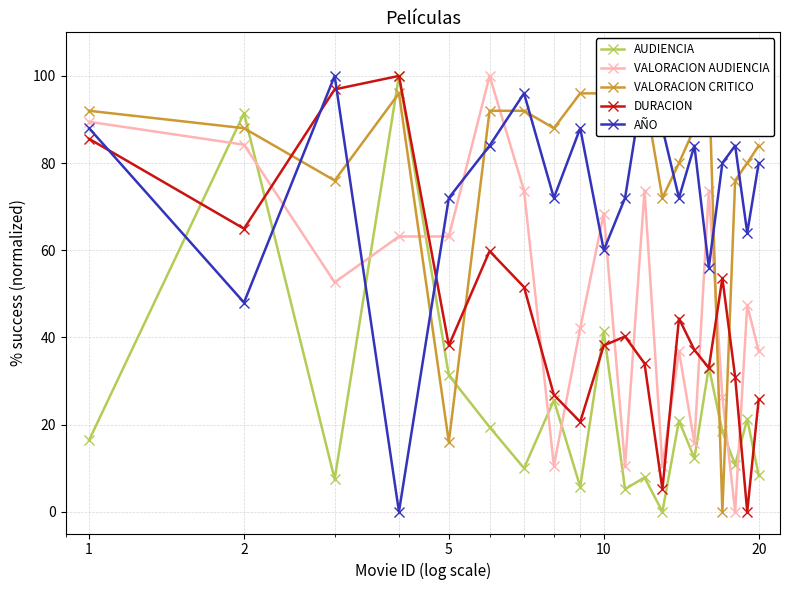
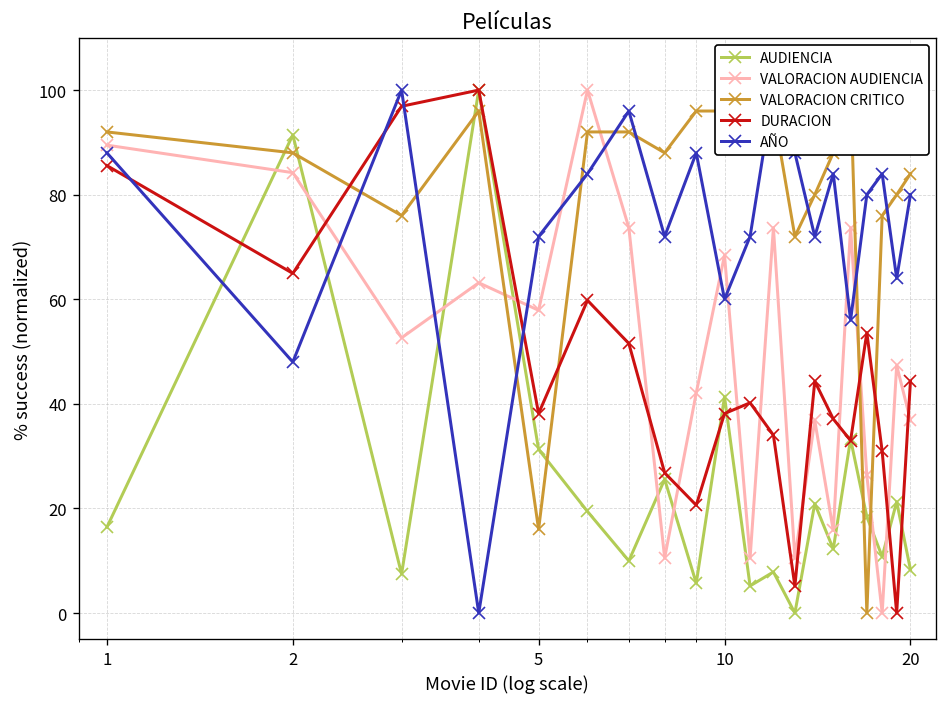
  {
    "AUDIENCIA": {
      "1": 16,
      "2": 91,
      "5": 31,
      "10": 41,
      "20": 8
    },
    "VALORACION AUDIENCIA": {
      "1": 89,
      "2": 84,
-     "5": 63,
+     "5": 58,
      "10": 68,
      "20": 37
    },
    "VALORACION CRITICO": {
      "1": 92,
      "2": 88,
      "5": 16,
      "20": 84
    },
    "DURACION": {
      "1": 86,
      "2": 65,
      "5": 38,
      "10": 38,
-     "20": 26
+     "20": 44
    },
    "AÑO": {
      "1": 88,
      "2": 48,
      "5": 72,
      "10": 60,
      "20": 80
    }
  }
